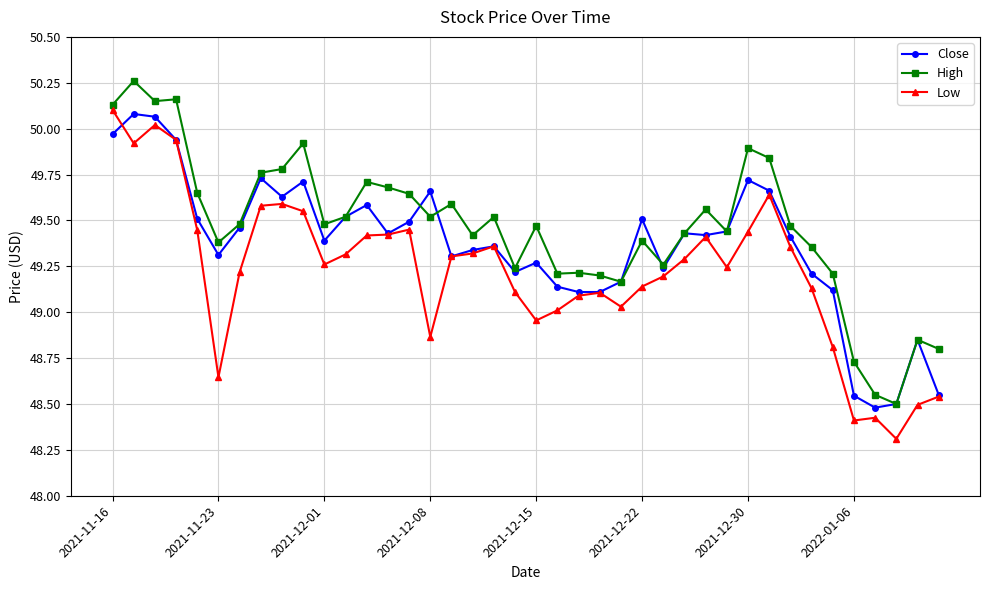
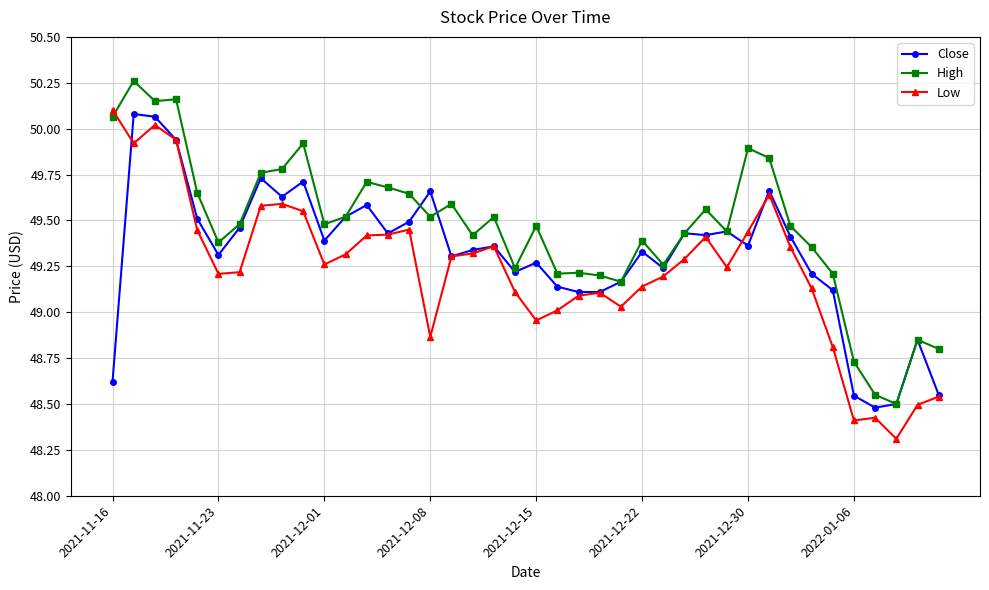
  {
    "Close": {
-     "2021-11-16": 49.97,
+     "2021-11-16": 48.62,
      "2021-11-23": 49.31,
      "2021-12-01": 49.39,
      "2021-12-08": 49.66,
      "2021-12-15": 49.27,
-     "2021-12-22": 49.51,
-     "2021-12-30": 49.72,
+     "2021-12-22": 49.33,
+     "2021-12-30": 49.36,
      "2022-01-06": 48.54
    },
    "High": {
-     "2021-11-16": 50.13,
+     "2021-11-16": 50.06,
      "2021-11-23": 49.38,
      "2021-12-01": 49.48,
      "2021-12-08": 49.52,
      "2021-12-15": 49.47,
      "2021-12-22": 49.39,
      "2021-12-30": 49.89,
      "2022-01-06": 48.73
    },
    "Low": {
      "2021-11-16": 50.10,
-     "2021-11-23": 48.65,
+     "2021-11-23": 49.21,
      "2021-12-01": 49.26,
      "2021-12-08": 48.87,
      "2021-12-15": 48.96,
      "2021-12-22": 49.14,
      "2021-12-30": 49.44,
      "2022-01-06": 48.41
    }
  }
